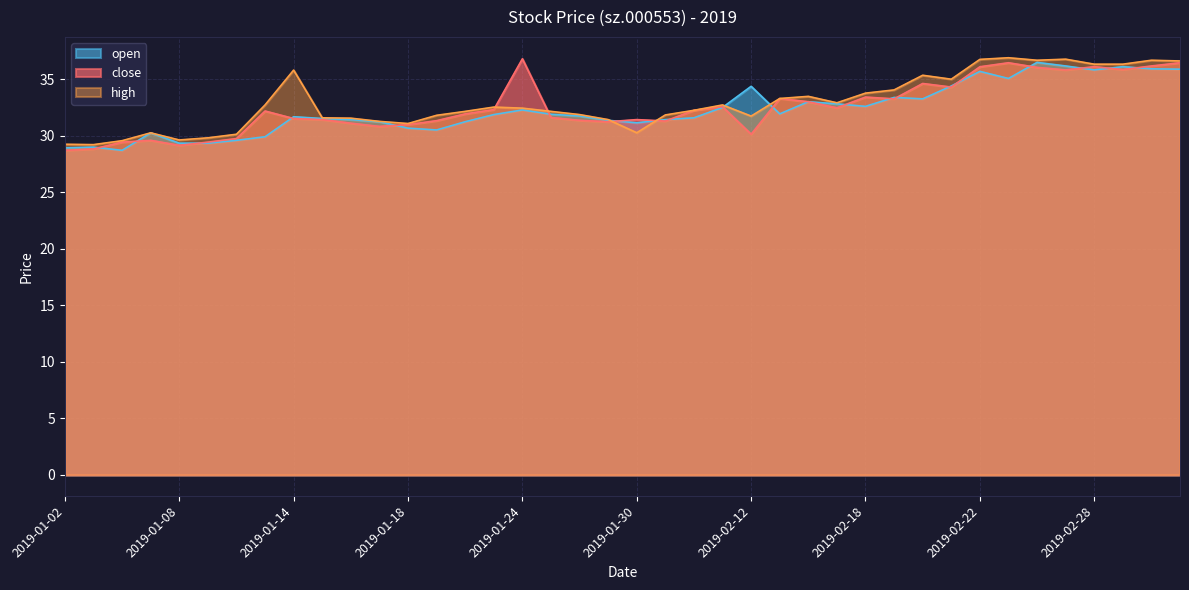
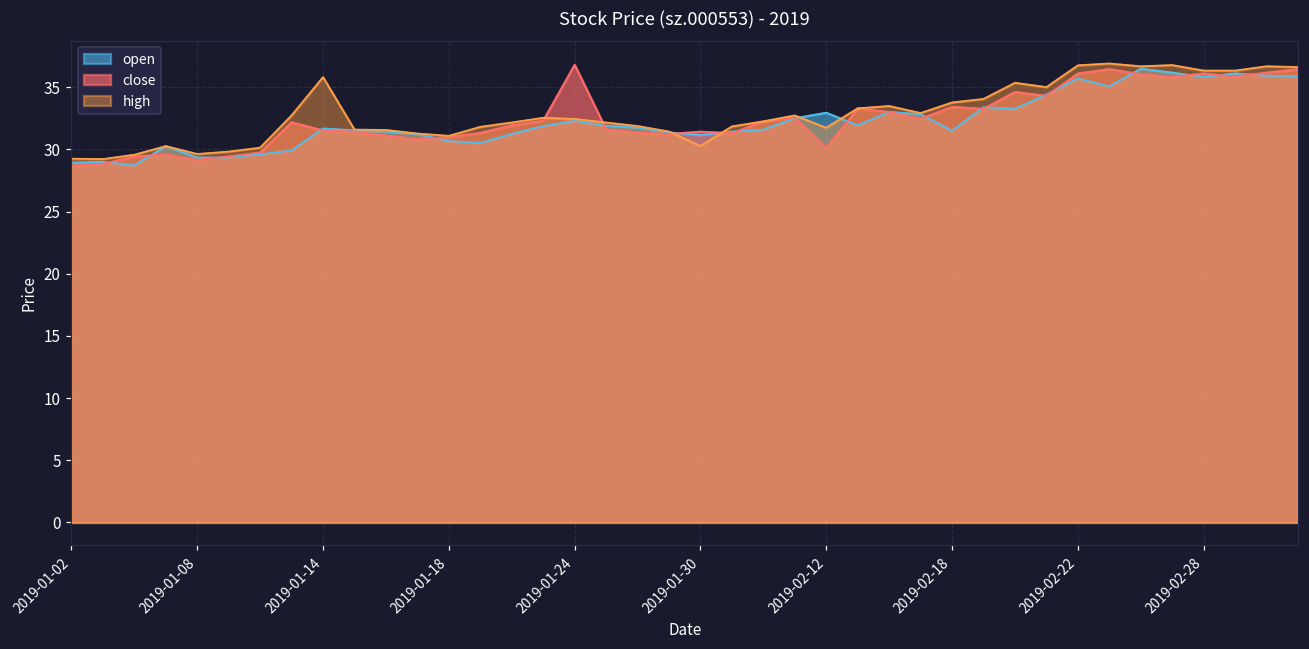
  {
    "open": {
      "2019-01-18": 30.7,
      "2019-01-30": 31.1,
-     "2019-02-12": 34.4,
-     "2019-02-18": 32.6,
+     "2019-02-12": 32.9,
+     "2019-02-18": 31.5,
      "2019-02-22": 35.7,
      "2019-02-28": 35.8
    },
    "close": {
      "2019-01-24": 36.8,
      "2019-01-30": 31.4,
      "2019-02-12": 30.1,
      "2019-02-18": 33.4,
      "2019-02-22": 36.1
    },
    "high": {
      "2019-01-02": 29.2,
      "2019-01-08": 29.6,
      "2019-01-14": 35.8,
      "2019-01-30": 30.3,
      "2019-02-12": 31.7,
      "2019-02-18": 33.8,
      "2019-02-22": 36.8
    }
  }
